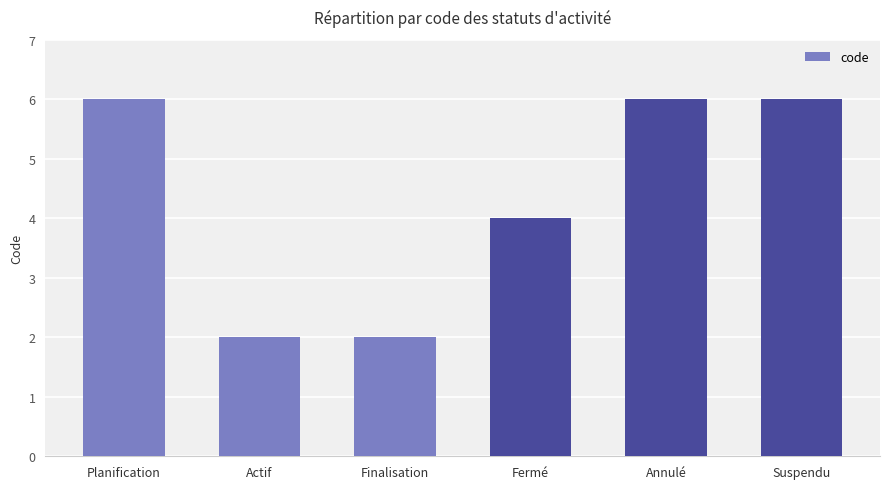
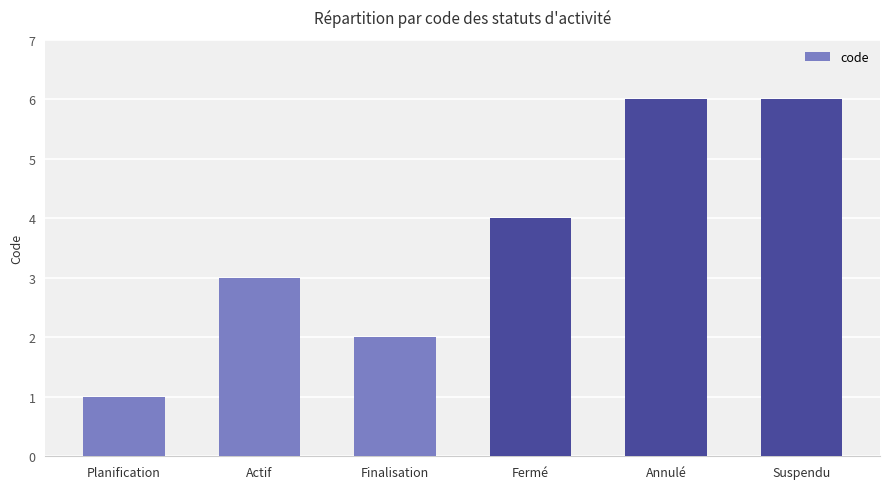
  {
-   "Planification": 6,
-   "Actif": 2,
+   "Planification": 1,
+   "Actif": 3,
    "Finalisation": 2,
    "Fermé": 4,
    "Annulé": 6,
    "Suspendu": 6
  }
